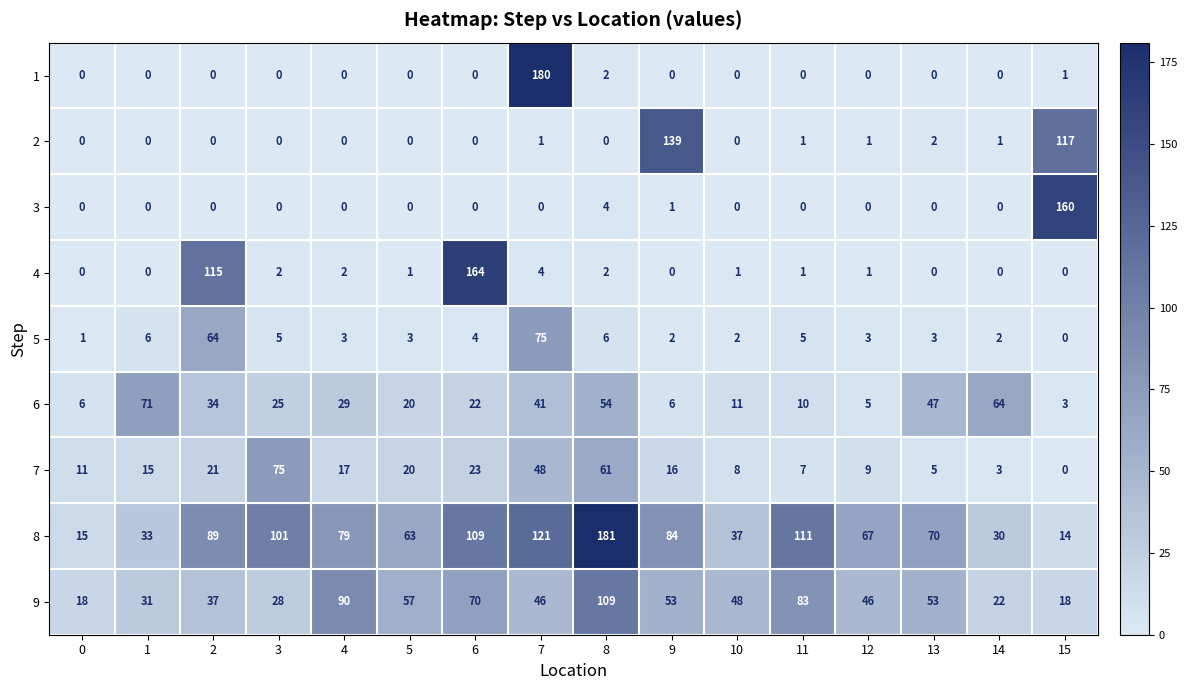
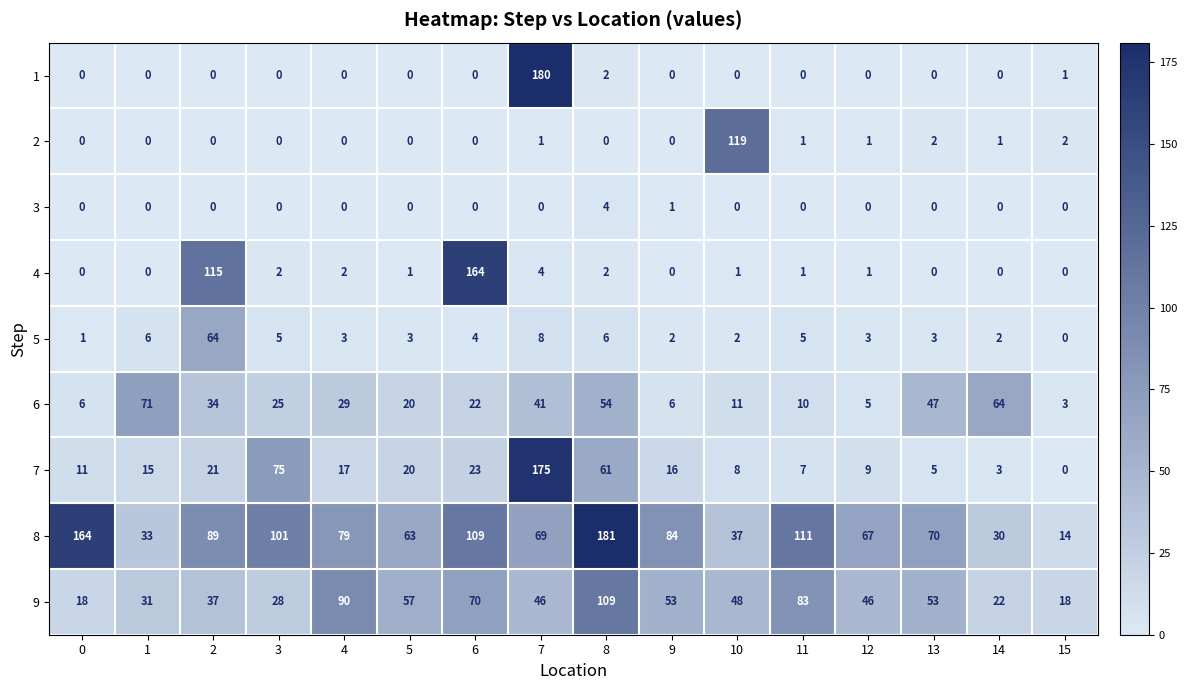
  {
    "1": {
      "0": 0,
      "1": 0,
      "2": 0,
      "3": 0,
      "4": 0,
      "5": 0,
      "6": 0,
      "7": 180,
      "8": 2,
      "9": 0,
      "10": 0,
      "11": 0,
      "12": 0,
      "13": 0,
      "14": 0,
      "15": 1
    },
    "2": {
      "0": 0,
      "1": 0,
      "2": 0,
      "3": 0,
      "4": 0,
      "5": 0,
      "6": 0,
      "7": 1,
      "8": 0,
-     "9": 139,
-     "10": 0,
+     "9": 0,
+     "10": 119,
      "11": 1,
      "12": 1,
      "13": 2,
      "14": 1,
-     "15": 117
+     "15": 2
    },
    "3": {
      "0": 0,
      "1": 0,
      "2": 0,
      "3": 0,
      "4": 0,
      "5": 0,
      "6": 0,
      "7": 0,
      "8": 4,
      "9": 1,
      "10": 0,
      "11": 0,
      "12": 0,
      "13": 0,
      "14": 0,
-     "15": 160
+     "15": 0
    },
    "4": {
      "0": 0,
      "1": 0,
      "2": 115,
      "3": 2,
      "4": 2,
      "5": 1,
      "6": 164,
      "7": 4,
      "8": 2,
      "9": 0,
      "10": 1,
      "11": 1,
      "12": 1,
      "13": 0,
      "14": 0,
      "15": 0
    },
    "5": {
      "0": 1,
      "1": 6,
      "2": 64,
      "3": 5,
      "4": 3,
      "5": 3,
      "6": 4,
-     "7": 75,
+     "7": 8,
      "8": 6,
      "9": 2,
      "10": 2,
      "11": 5,
      "12": 3,
      "13": 3,
      "14": 2,
      "15": 0
    },
    "6": {
      "0": 6,
      "1": 71,
      "2": 34,
      "3": 25,
      "4": 29,
      "5": 20,
      "6": 22,
      "7": 41,
      "8": 54,
      "9": 6,
      "10": 11,
      "11": 10,
      "12": 5,
      "13": 47,
      "14": 64,
      "15": 3
    },
    "7": {
      "0": 11,
      "1": 15,
      "2": 21,
      "3": 75,
      "4": 17,
      "5": 20,
      "6": 23,
-     "7": 48,
+     "7": 175,
      "8": 61,
      "9": 16,
      "10": 8,
      "11": 7,
      "12": 9,
      "13": 5,
      "14": 3,
      "15": 0
    },
    "8": {
-     "0": 15,
+     "0": 164,
      "1": 33,
      "2": 89,
      "3": 101,
      "4": 79,
      "5": 63,
      "6": 109,
-     "7": 121,
+     "7": 69,
      "8": 181,
      "9": 84,
      "10": 37,
      "11": 111,
      "12": 67,
      "13": 70,
      "14": 30,
      "15": 14
    },
    "9": {
      "0": 18,
      "1": 31,
      "2": 37,
      "3": 28,
      "4": 90,
      "5": 57,
      "6": 70,
      "7": 46,
      "8": 109,
      "9": 53,
      "10": 48,
      "11": 83,
      "12": 46,
      "13": 53,
      "14": 22,
      "15": 18
    }
  }
